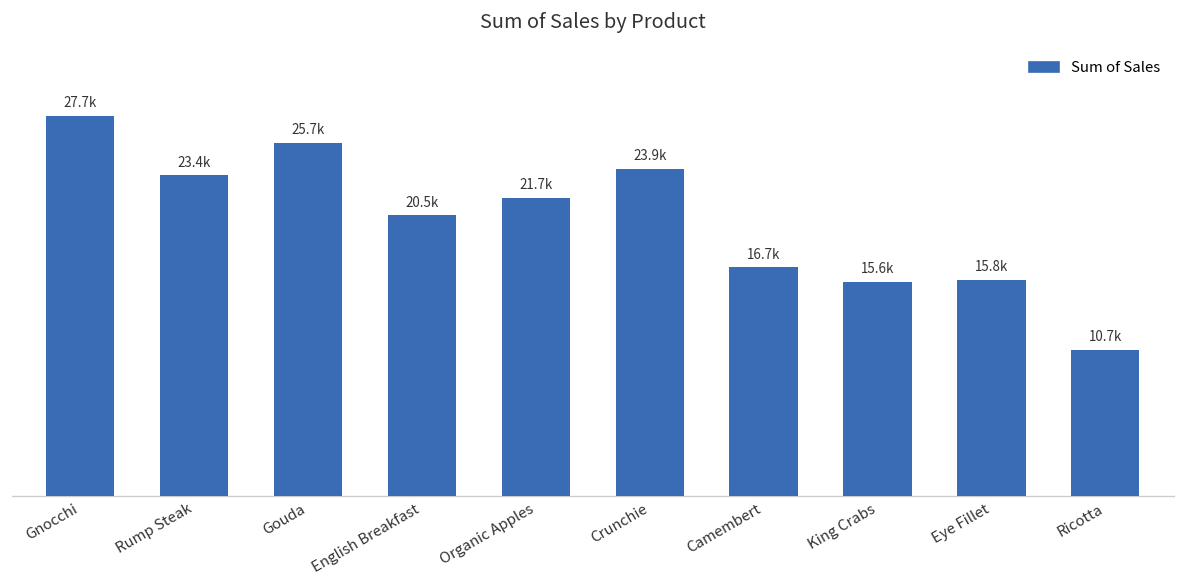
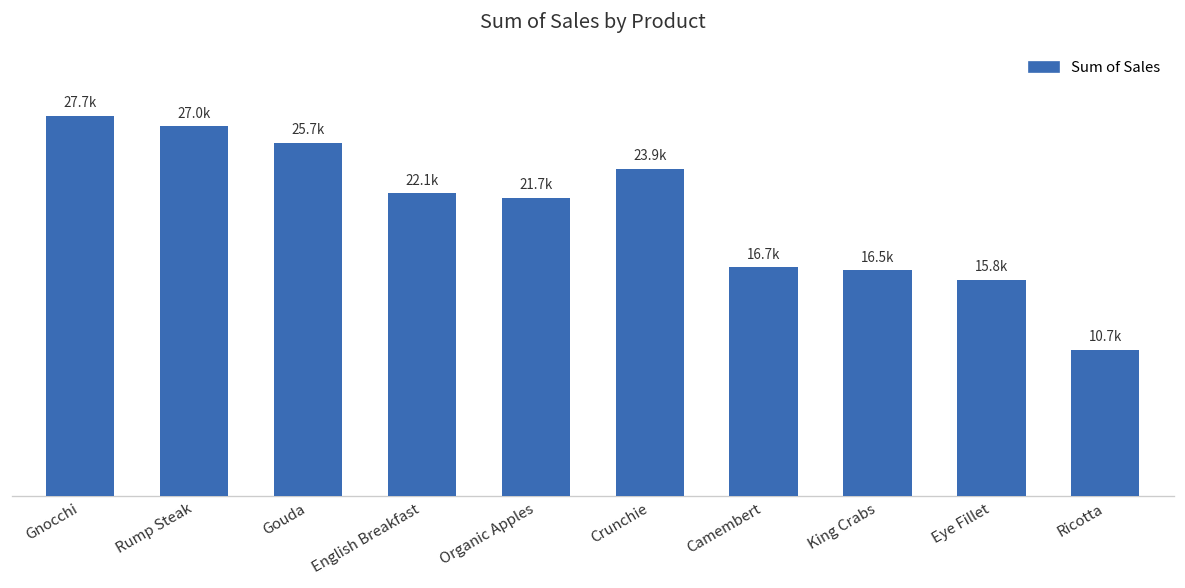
  {
    "Gnocchi": "27.7k",
-   "Rump Steak": "23.4k",
+   "Rump Steak": "27.0k",
    "Gouda": "25.7k",
-   "English Breakfast": "20.5k",
+   "English Breakfast": "22.1k",
    "Organic Apples": "21.7k",
    "Crunchie": "23.9k",
    "Camembert": "16.7k",
-   "King Crabs": "15.6k",
+   "King Crabs": "16.5k",
    "Eye Fillet": "15.8k",
    "Ricotta": "10.7k"
  }
